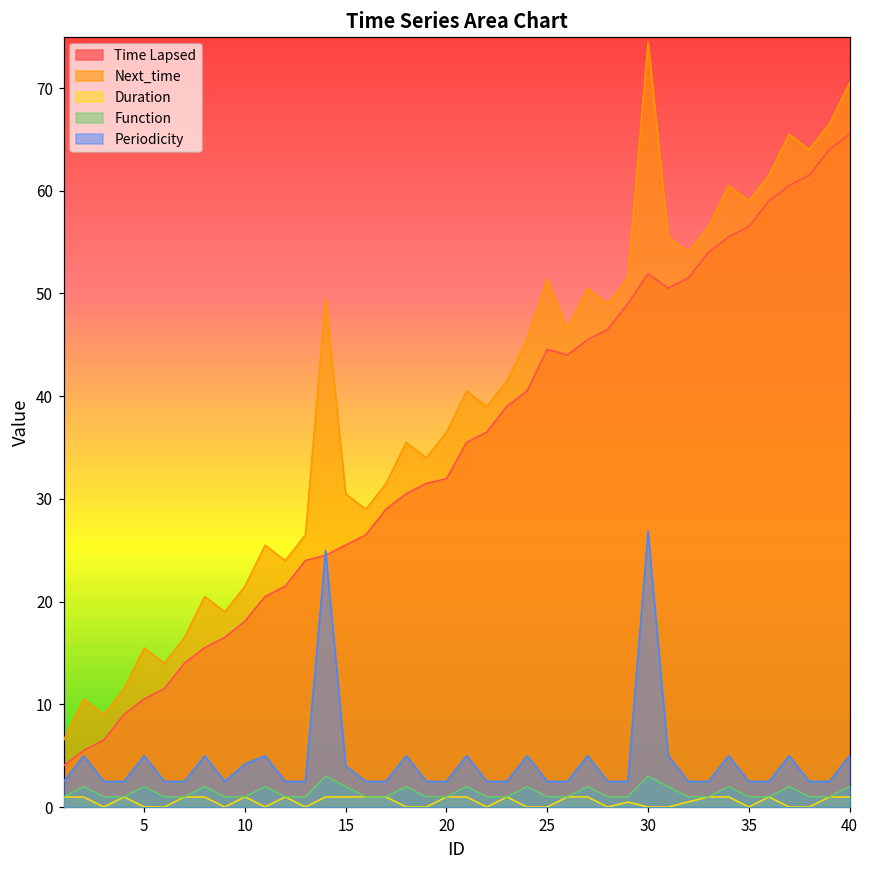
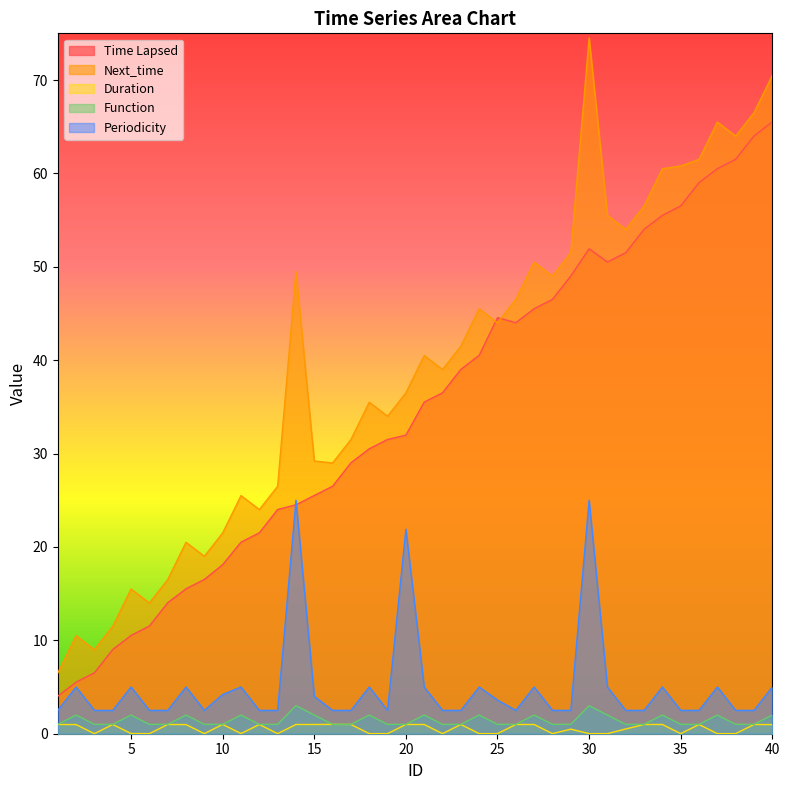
  {
    "Time Lapsed": {
      "5": 11,
      "10": 18,
      "15": 26,
      "20": 32,
      "25": 45,
      "30": 52,
      "35": 57,
      "40": 66
    },
    "Next_time": {
      "5": 16,
      "10": 22,
-     "15": 31,
+     "15": 29,
      "20": 37,
-     "25": 51,
+     "25": 44,
      "30": 75,
-     "35": 59,
+     "35": 61,
      "40": 71
    },
    "Duration": {
      "5": 0,
      "15": 1,
      "25": 0,
      "30": 0,
      "35": 0,
      "40": 1
    },
    "Function": {
      "5": 2,
      "15": 2,
      "25": 1,
      "30": 3,
      "35": 1,
      "40": 2
    },
    "Periodicity": {
      "5": 5,
      "10": 4,
      "15": 4,
-     "20": 3,
-     "25": 3,
-     "30": 27,
+     "20": 22,
+     "25": 4,
+     "30": 25,
      "35": 3,
      "40": 5
    }
  }
